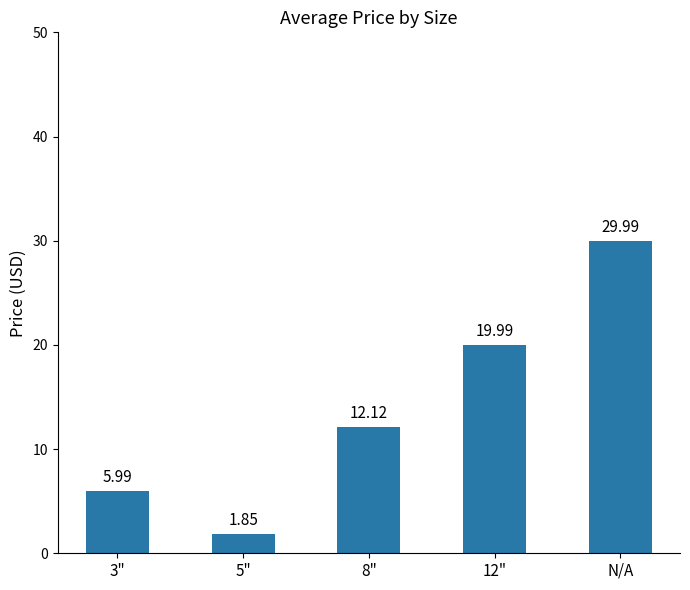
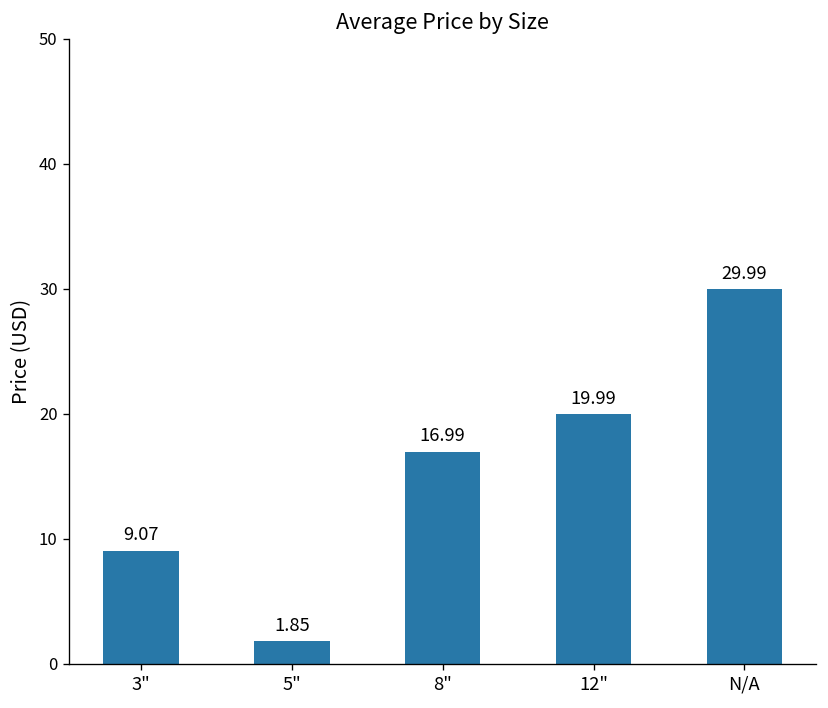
  {
-   "3\"": 5.99,
+   "3\"": 9.07,
    "5\"": 1.85,
-   "8\"": 12.12,
+   "8\"": 16.99,
    "12\"": 19.99,
    "N/A": 29.99
  }
